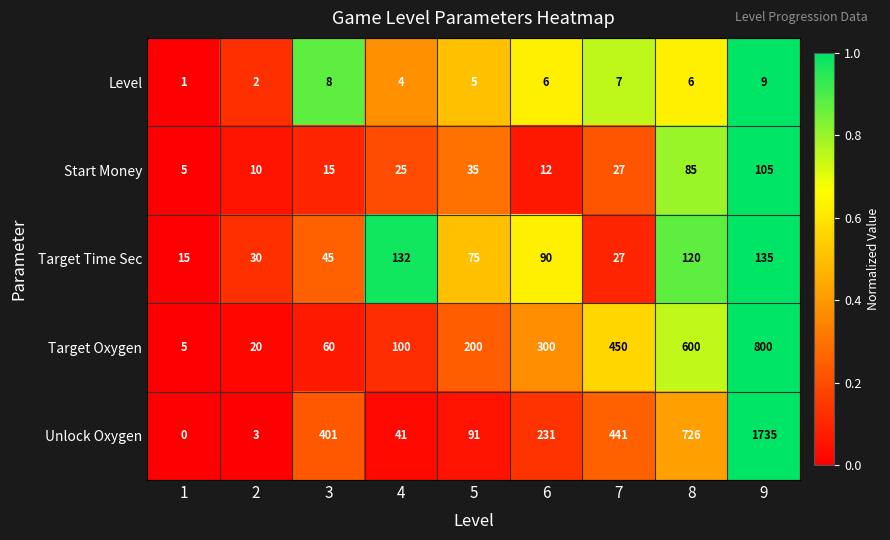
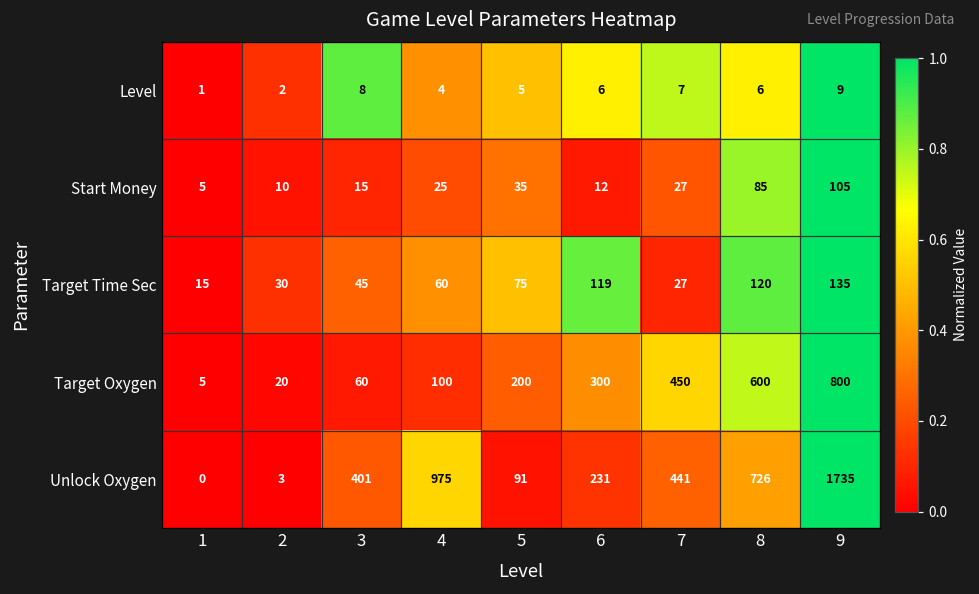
  {
    "Level": {
      "1": 1,
      "2": 2,
      "3": 8,
      "4": 4,
      "5": 5,
      "6": 6,
      "7": 7,
      "8": 6,
      "9": 9
    },
    "Start Money": {
      "1": 5,
      "2": 10,
      "3": 15,
      "4": 25,
      "5": 35,
      "6": 12,
      "7": 27,
      "8": 85,
      "9": 105
    },
    "Target Time Sec": {
      "1": 15,
      "2": 30,
      "3": 45,
-     "4": 132,
+     "4": 60,
      "5": 75,
-     "6": 90,
+     "6": 119,
      "7": 27,
      "8": 120,
      "9": 135
    },
    "Target Oxygen": {
      "1": 5,
      "2": 20,
      "3": 60,
      "4": 100,
      "5": 200,
      "6": 300,
      "7": 450,
      "8": 600,
      "9": 800
    },
    "Unlock Oxygen": {
      "1": 0,
      "2": 3,
      "3": 401,
-     "4": 41,
+     "4": 975,
      "5": 91,
      "6": 231,
      "7": 441,
      "8": 726,
      "9": 1735
    }
  }
